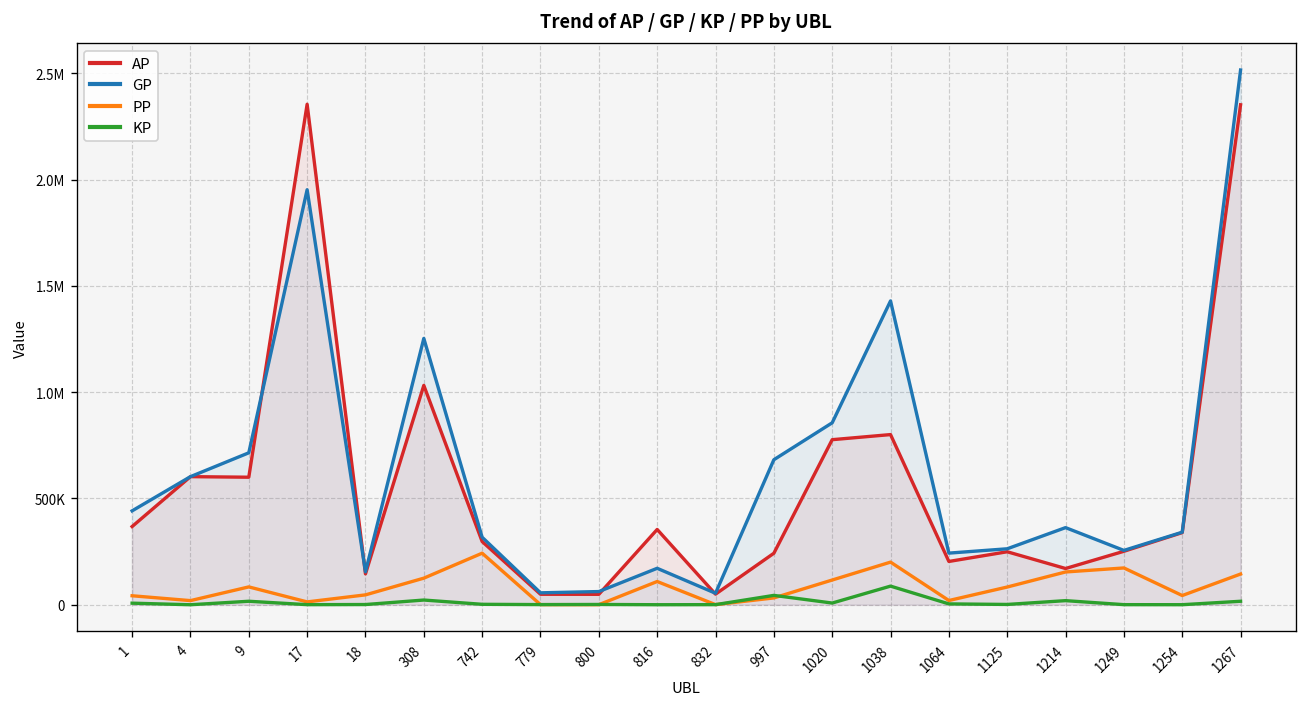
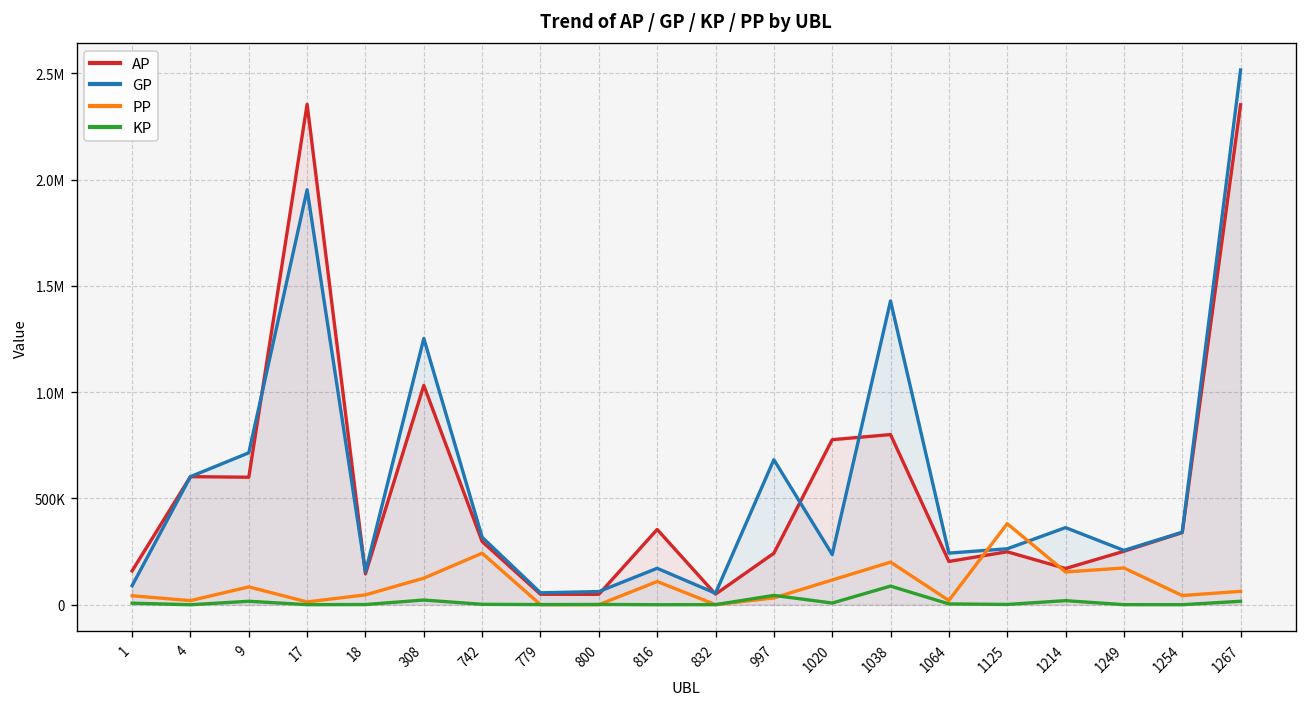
  {
    "AP": {
-     "1": 370000,
+     "1": 160000,
      "9": 600000,
      "17": 2360000,
      "308": 1030000,
      "742": 300000,
      "816": 350000,
      "997": 240000,
      "1020": 780000,
      "1038": 800000,
      "1064": 200000,
      "1214": 170000,
      "1267": 2350000
    },
    "GP": {
-     "1": 440000,
+     "1": 90000,
      "9": 710000,
      "17": 1950000,
      "308": 1250000,
      "742": 320000,
      "816": 170000,
      "997": 680000,
-     "1020": 860000,
+     "1020": 240000,
      "1038": 1430000,
      "1064": 240000,
      "1214": 360000,
      "1267": 2520000
    },
    "PP": {
      "1": 40000,
      "4": 20000,
      "9": 80000,
      "18": 50000,
      "308": 130000,
      "742": 240000,
      "816": 110000,
      "1020": 120000,
      "1038": 200000,
      "1064": 20000,
-     "1125": 80000,
+     "1125": 380000,
      "1214": 150000,
      "1249": 170000,
      "1254": 40000,
-     "1267": 140000
+     "1267": 60000
    },
    "KP": {
      "1": 10000,
      "4": 0,
      "9": 20000,
      "18": 0,
      "308": 20000,
      "742": 0,
      "816": 0,
      "1020": 10000,
      "1038": 90000,
      "1064": 0,
      "1125": 0,
      "1214": 20000,
      "1249": 0,
      "1254": 0,
      "1267": 20000
    }
  }
